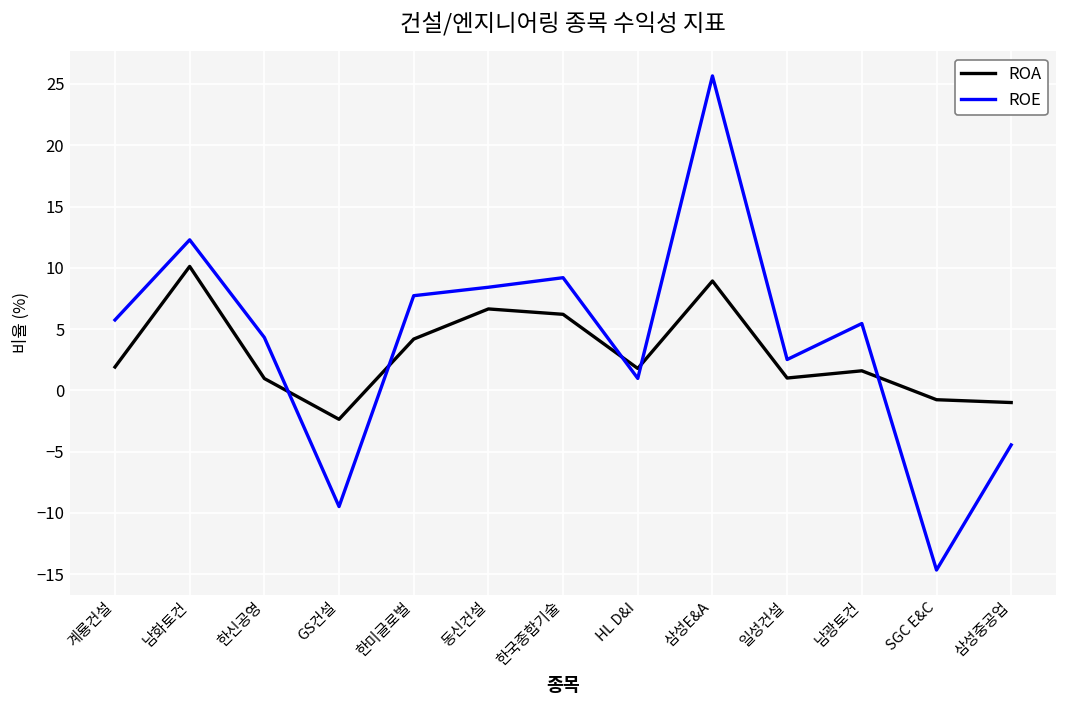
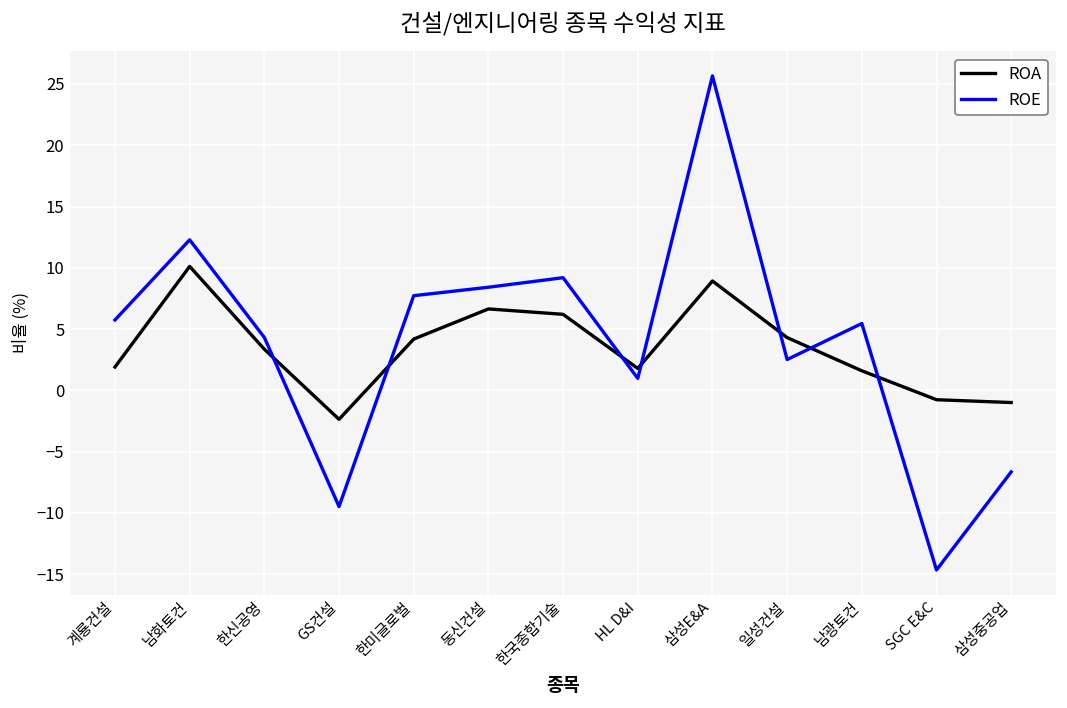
  {
    "ROA": {
      "계룡건설": 1.9,
      "남화토건": 10.1,
-     "한신공영": 1.0,
+     "한신공영": 3.4,
      "GS건설": -2.4,
      "한미글로벌": 4.2,
      "동신건설": 6.6,
      "한국종합기술": 6.2,
      "HL D&I": 1.8,
      "삼성E&A": 8.9,
-     "일성건설": 1.0,
+     "일성건설": 4.3,
      "남광토건": 1.6,
      "SGC E&C": -0.8,
      "삼성중공업": -1.0
    },
    "ROE": {
      "계룡건설": 5.7,
      "남화토건": 12.3,
      "한신공영": 4.3,
      "GS건설": -9.5,
      "한미글로벌": 7.7,
      "동신건설": 8.4,
      "한국종합기술": 9.2,
      "HL D&I": 1.0,
      "삼성E&A": 25.7,
      "일성건설": 2.5,
      "남광토건": 5.5,
      "SGC E&C": -14.7,
-     "삼성중공업": -4.5
+     "삼성중공업": -6.7
    }
  }
